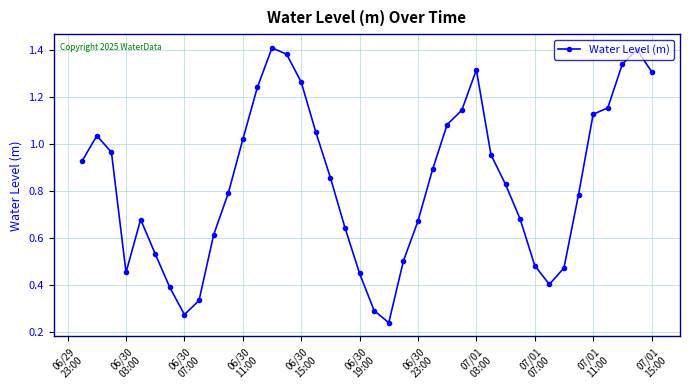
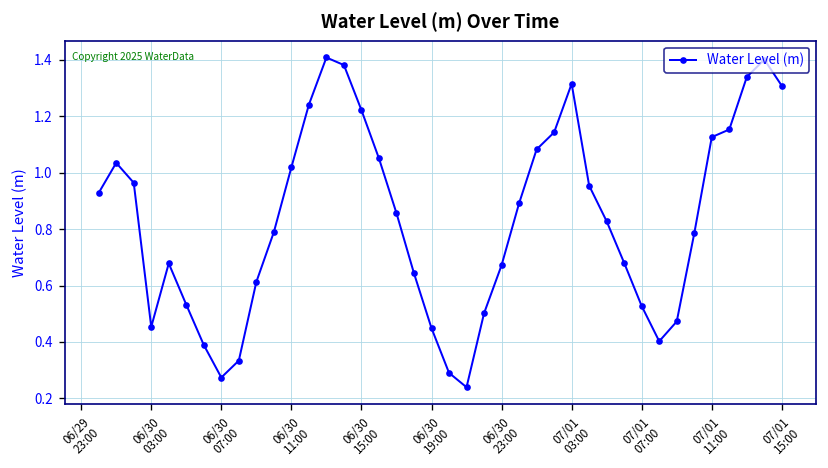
  {
    "06/30 03:00": 0.45,
    "06/30 07:00": 0.27,
    "06/30 11:00": 1.02,
-   "06/30 15:00": 1.26,
+   "06/30 15:00": 1.22,
    "06/30 19:00": 0.45,
    "06/30 23:00": 0.67,
    "07/01 03:00": 1.32,
-   "07/01 07:00": 0.48,
+   "07/01 07:00": 0.53,
    "07/01 11:00": 1.13,
    "07/01 15:00": 1.31
  }
